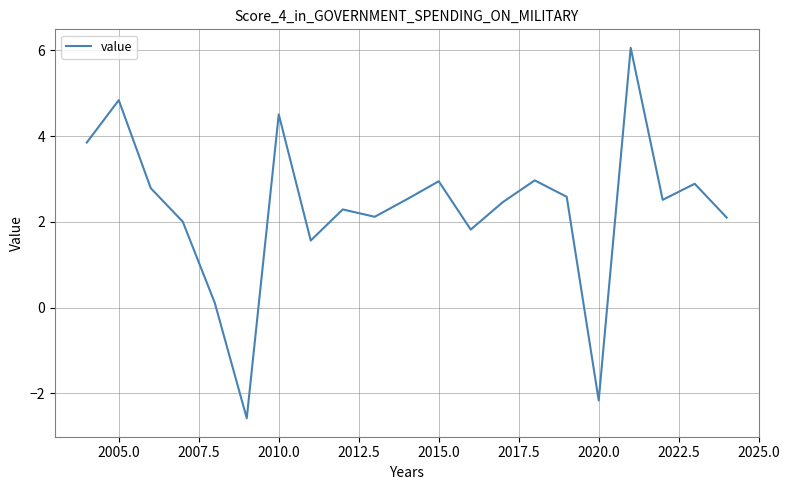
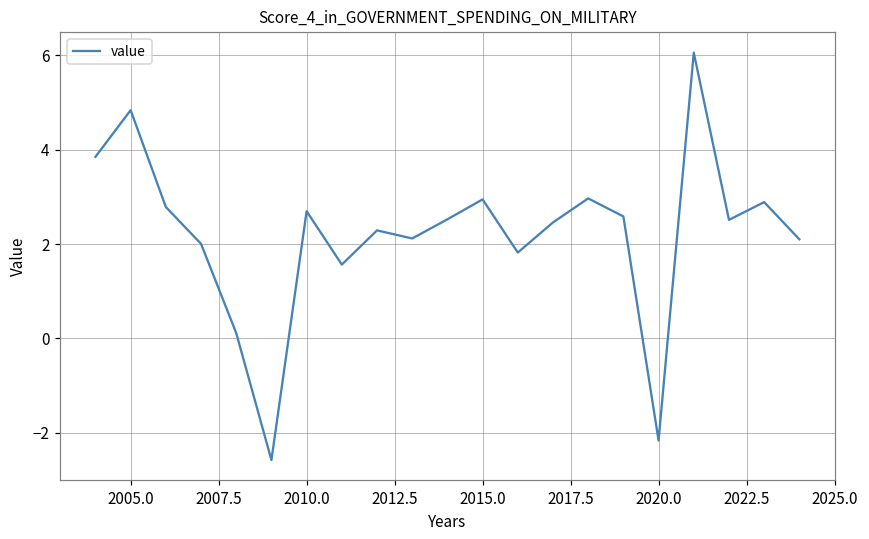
  {
    "2005.0": 4.8,
-   "2010.0": 4.5,
+   "2010.0": 2.7,
    "2015.0": 2.9,
    "2020.0": -2.2
  }
